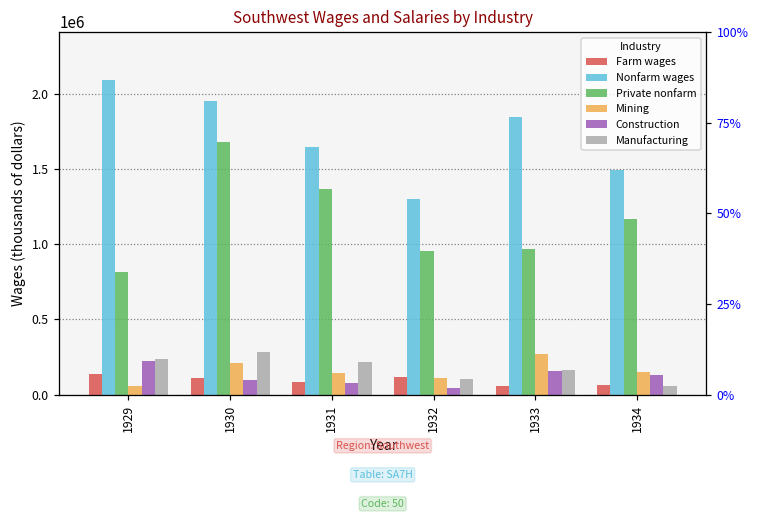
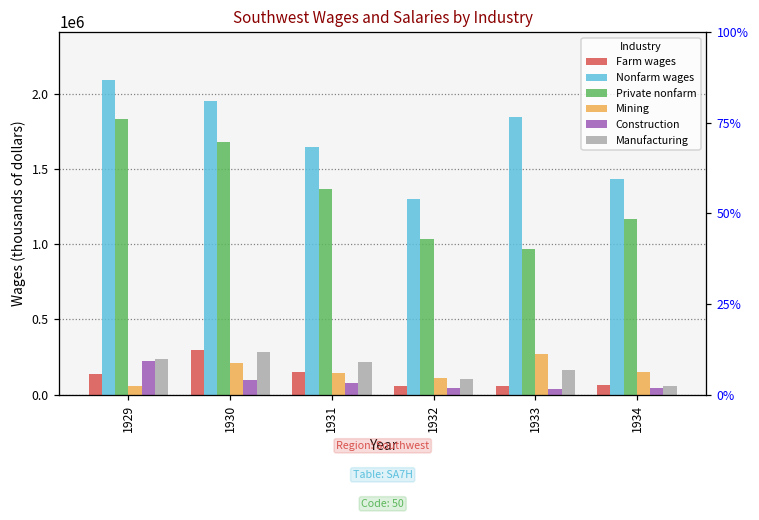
  {
    "Farm wages": {
      "1929": 130000,
-     "1930": 110000,
-     "1931": 80000,
-     "1932": 120000,
+     "1930": 300000,
+     "1931": 150000,
+     "1932": 50000,
      "1933": 60000,
      "1934": 60000
    },
    "Nonfarm wages": {
      "1929": 2100000,
      "1930": 1950000,
      "1931": 1650000,
      "1932": 1300000,
      "1933": 1850000,
-     "1934": 1500000
+     "1934": 1440000
    },
    "Private nonfarm": {
-     "1929": 810000,
+     "1929": 1840000,
      "1930": 1680000,
      "1931": 1370000,
-     "1932": 960000,
+     "1932": 1040000,
      "1933": 970000,
      "1934": 1170000
    },
    "Mining": {
      "1929": 60000,
      "1930": 210000,
      "1931": 140000,
      "1932": 110000,
      "1933": 270000,
      "1934": 150000
    },
    "Construction": {
      "1929": 220000,
      "1930": 100000,
      "1931": 80000,
      "1932": 40000,
-     "1933": 160000,
-     "1934": 130000
+     "1933": 40000,
+     "1934": 40000
    },
    "Manufacturing": {
      "1929": 230000,
      "1930": 280000,
      "1931": 210000,
      "1932": 100000,
      "1933": 160000,
      "1934": 50000
    }
  }
